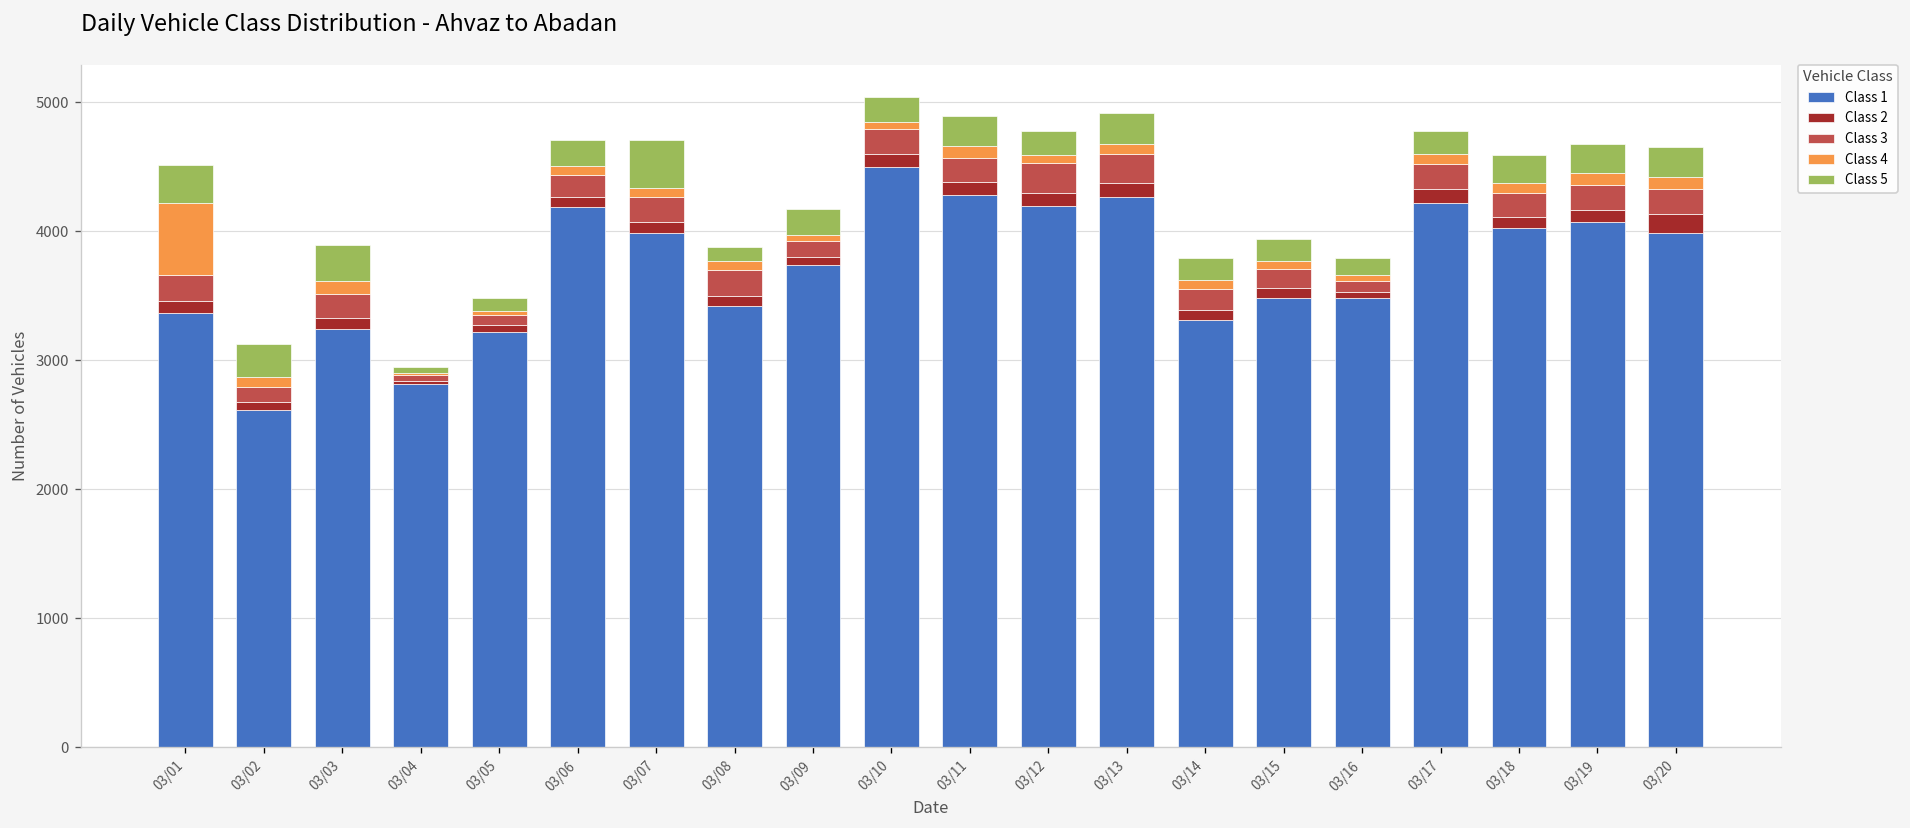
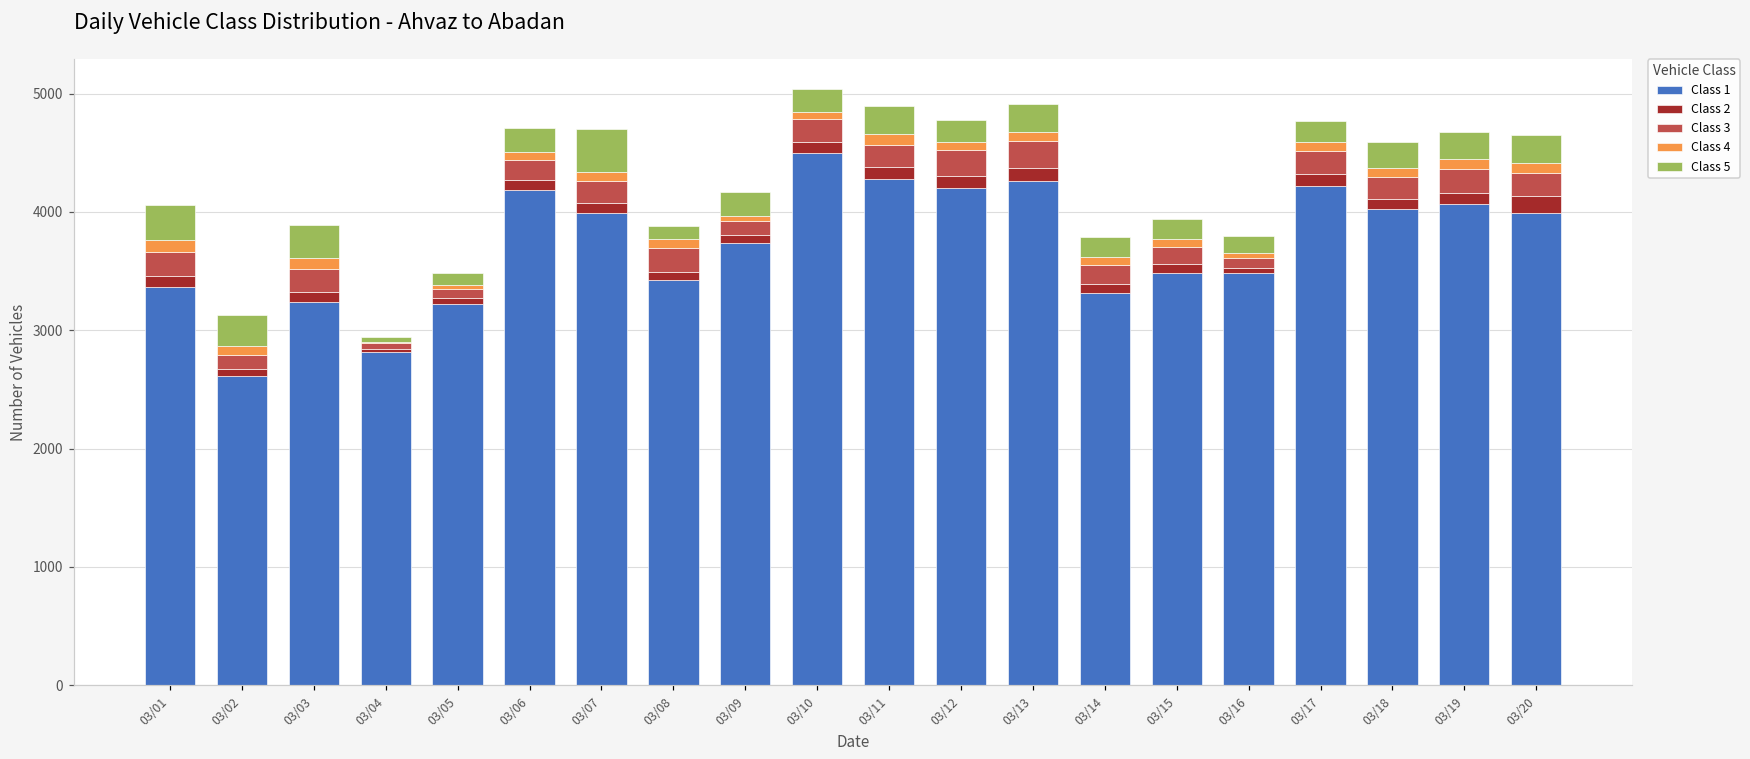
  {
    "Class 1": {
      "03/01": 3370,
      "03/02": 2610,
      "03/03": 3240,
      "03/04": 2820,
      "03/05": 3220,
      "03/06": 4190,
      "03/07": 3990,
      "03/08": 3420,
      "03/09": 3740,
      "03/10": 4500,
      "03/11": 4280,
      "03/12": 4200,
      "03/13": 4270,
      "03/14": 3310,
      "03/15": 3490,
      "03/16": 3490,
      "03/17": 4220,
      "03/18": 4020,
      "03/19": 4070,
      "03/20": 3990
    },
    "Class 4": {
-     "03/01": 550,
+     "03/01": 100,
      "03/02": 80,
      "03/03": 100,
      "03/05": 30,
      "03/06": 70,
      "03/07": 70,
      "03/08": 80,
      "03/09": 50,
      "03/10": 60,
      "03/11": 90,
      "03/12": 60,
      "03/13": 80,
      "03/14": 70,
      "03/15": 70,
      "03/16": 40,
      "03/17": 80,
      "03/18": 80,
      "03/19": 90,
      "03/20": 90
    },
    "Class 5": {
      "03/01": 290,
      "03/02": 260,
      "03/03": 280,
      "03/04": 50,
      "03/05": 100,
      "03/06": 200,
      "03/07": 370,
      "03/08": 110,
      "03/09": 200,
      "03/10": 190,
      "03/11": 230,
      "03/12": 190,
      "03/13": 230,
      "03/14": 170,
      "03/15": 170,
      "03/16": 140,
      "03/17": 180,
      "03/18": 220,
      "03/19": 230,
      "03/20": 240
    }
  }
